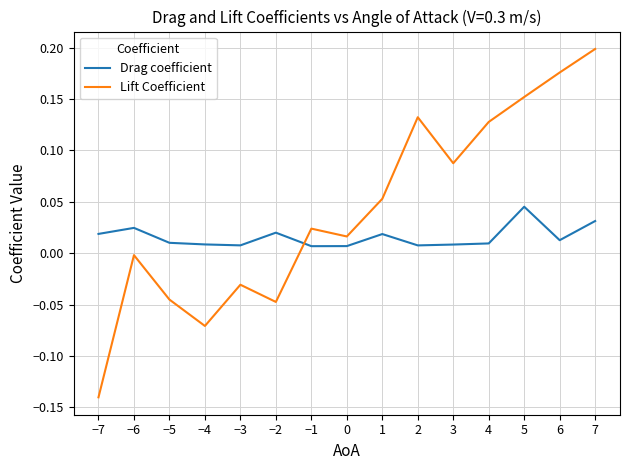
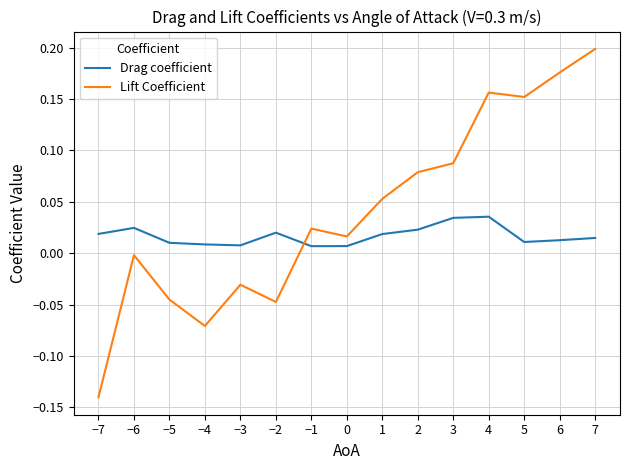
  {
    "Drag coefficient": {
      "−7": 0.019,
      "−6": 0.025,
      "−5": 0.010,
      "−4": 0.008,
      "−3": 0.008,
      "−2": 0.020,
      "−1": 0.007,
      "0": 0.007,
      "1": 0.019,
-     "2": 0.008,
-     "3": 0.008,
-     "4": 0.009,
-     "5": 0.045,
+     "2": 0.023,
+     "3": 0.034,
+     "4": 0.035,
+     "5": 0.011,
      "6": 0.013,
-     "7": 0.031
+     "7": 0.015
    },
    "Lift Coefficient": {
      "−7": -0.140,
      "−6": -0.002,
      "−5": -0.045,
      "−4": -0.071,
      "−3": -0.031,
      "−2": -0.047,
      "−1": 0.024,
      "0": 0.016,
      "1": 0.053,
-     "2": 0.132,
+     "2": 0.079,
      "3": 0.088,
-     "4": 0.128,
+     "4": 0.156,
      "5": 0.152,
      "6": 0.176,
      "7": 0.199
    }
  }
